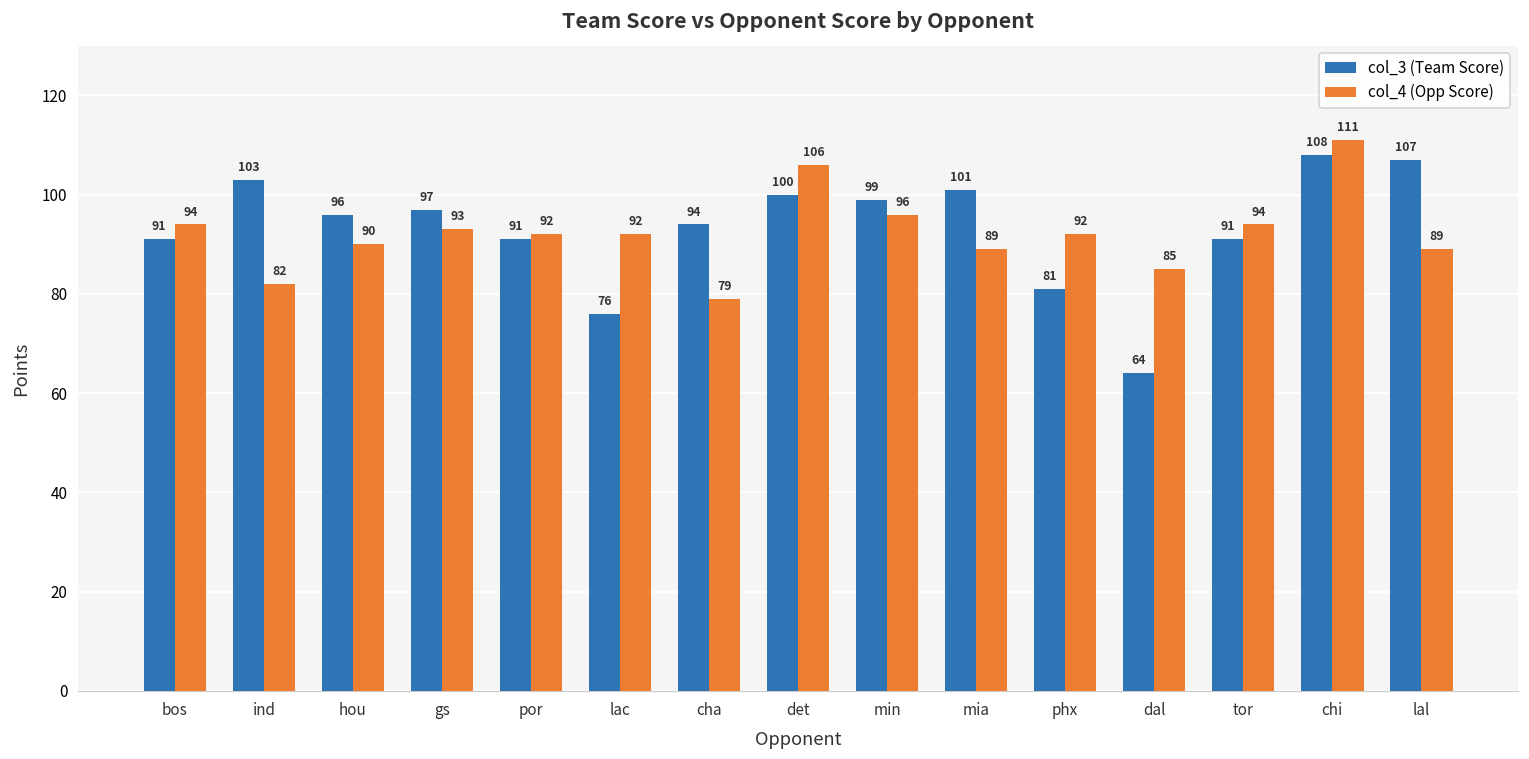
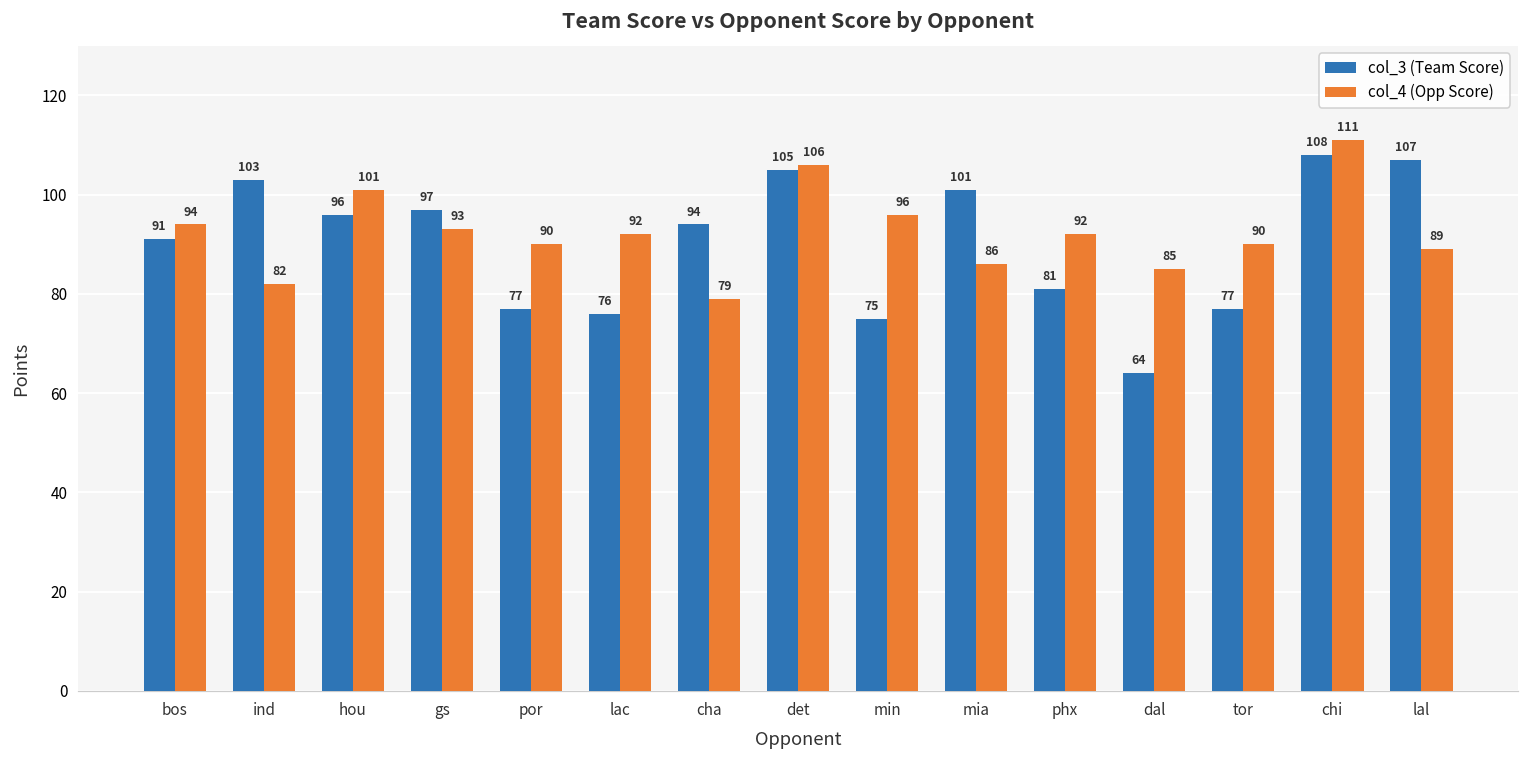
  {
    "col_3 (Team Score)": {
      "bos": 91,
      "ind": 103,
      "hou": 96,
      "gs": 97,
-     "por": 91,
+     "por": 77,
      "lac": 76,
      "cha": 94,
-     "det": 100,
-     "min": 99,
+     "det": 105,
+     "min": 75,
      "mia": 101,
      "phx": 81,
      "dal": 64,
-     "tor": 91,
+     "tor": 77,
      "chi": 108,
      "lal": 107
    },
    "col_4 (Opp Score)": {
      "bos": 94,
      "ind": 82,
-     "hou": 90,
+     "hou": 101,
      "gs": 93,
-     "por": 92,
+     "por": 90,
      "lac": 92,
      "cha": 79,
      "det": 106,
      "min": 96,
-     "mia": 89,
+     "mia": 86,
      "phx": 92,
      "dal": 85,
-     "tor": 94,
+     "tor": 90,
      "chi": 111,
      "lal": 89
    }
  }
